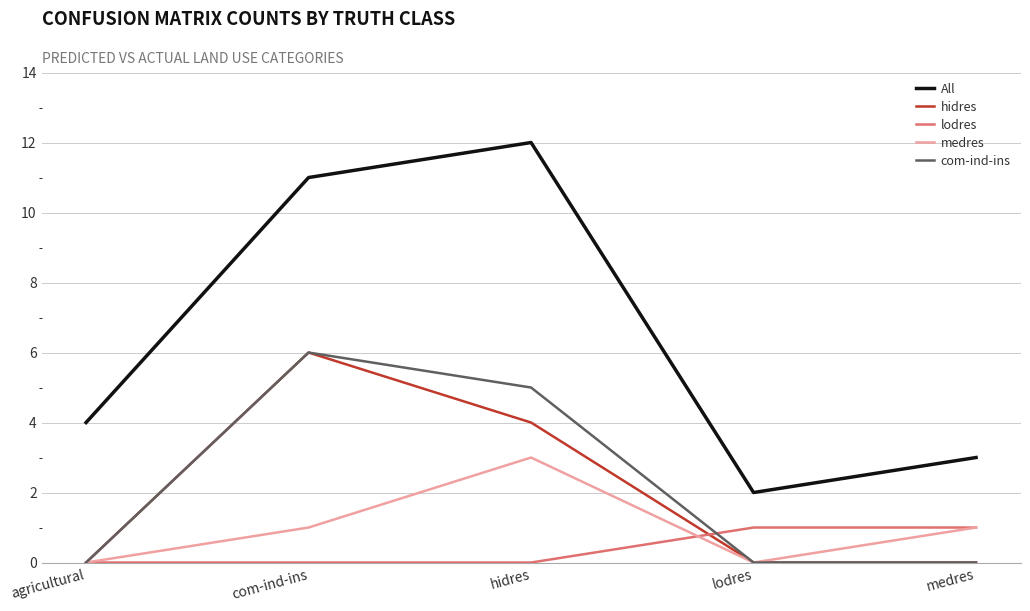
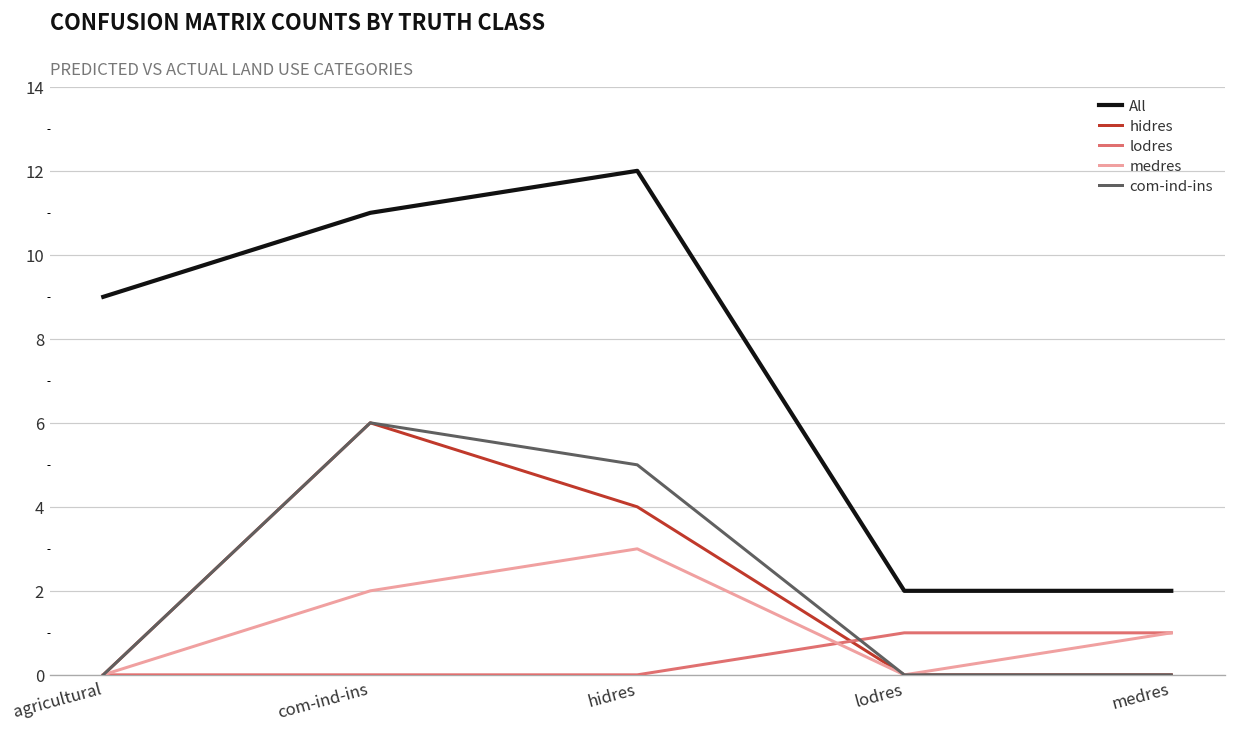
  {
    "All": {
-     "agricultural": 4,
+     "agricultural": 9,
      "com-ind-ins": 11,
      "hidres": 12,
      "lodres": 2,
-     "medres": 3
+     "medres": 2
    },
    "hidres": {
      "hidres": 4
    },
    "lodres": {
      "com-ind-ins": 0,
      "hidres": 0,
      "lodres": 1
    },
    "medres": {
-     "com-ind-ins": 1,
+     "com-ind-ins": 2,
      "hidres": 3
    },
    "com-ind-ins": {
      "hidres": 5
    }
  }
